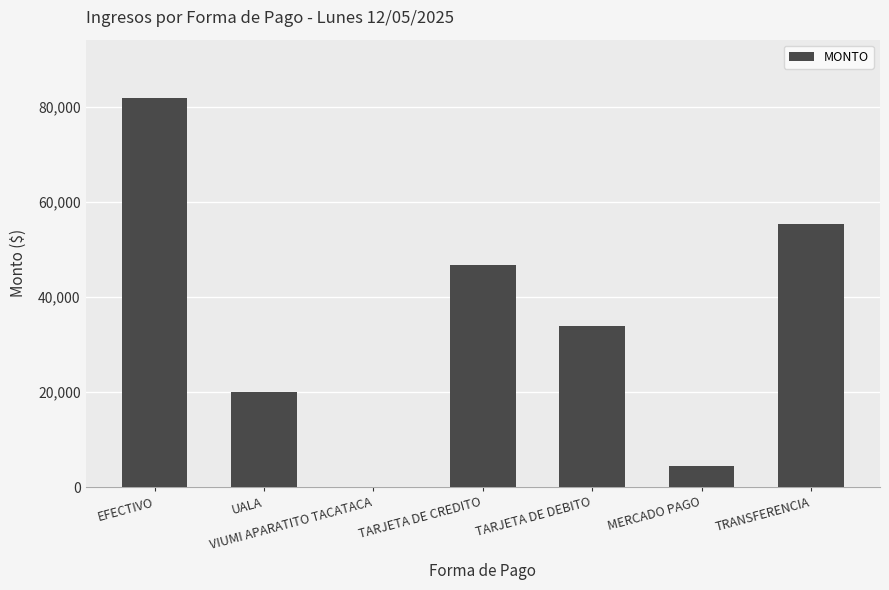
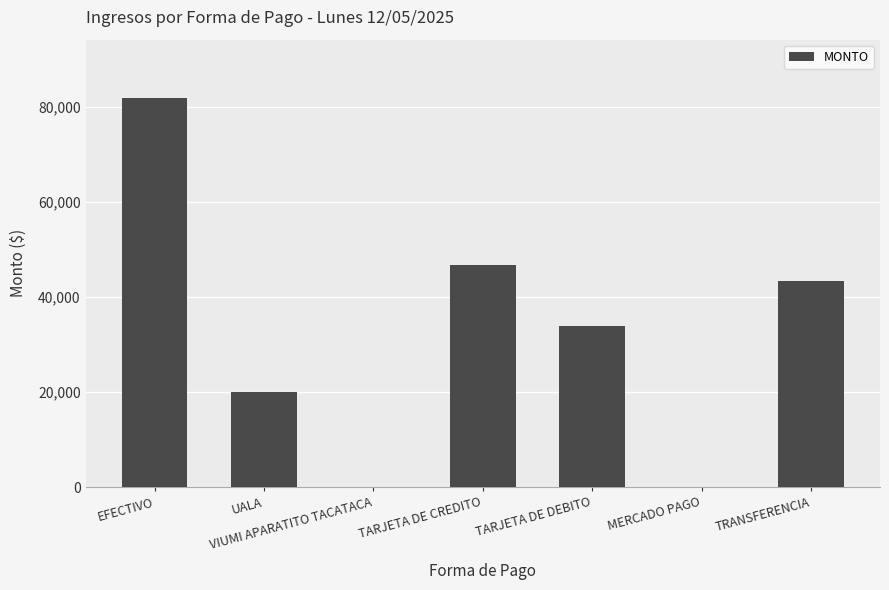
  {
    "EFECTIVO": "82,000",
    "UALA": "20,000",
    "VIUMI APARATITO TACATACA": "0",
    "TARJETA DE CREDITO": "47,000",
    "TARJETA DE DEBITO": "34,000",
-   "MERCADO PAGO": "4,000",
-   "TRANSFERENCIA": "55,000"
+   "MERCADO PAGO": "0",
+   "TRANSFERENCIA": "43,000"
  }
